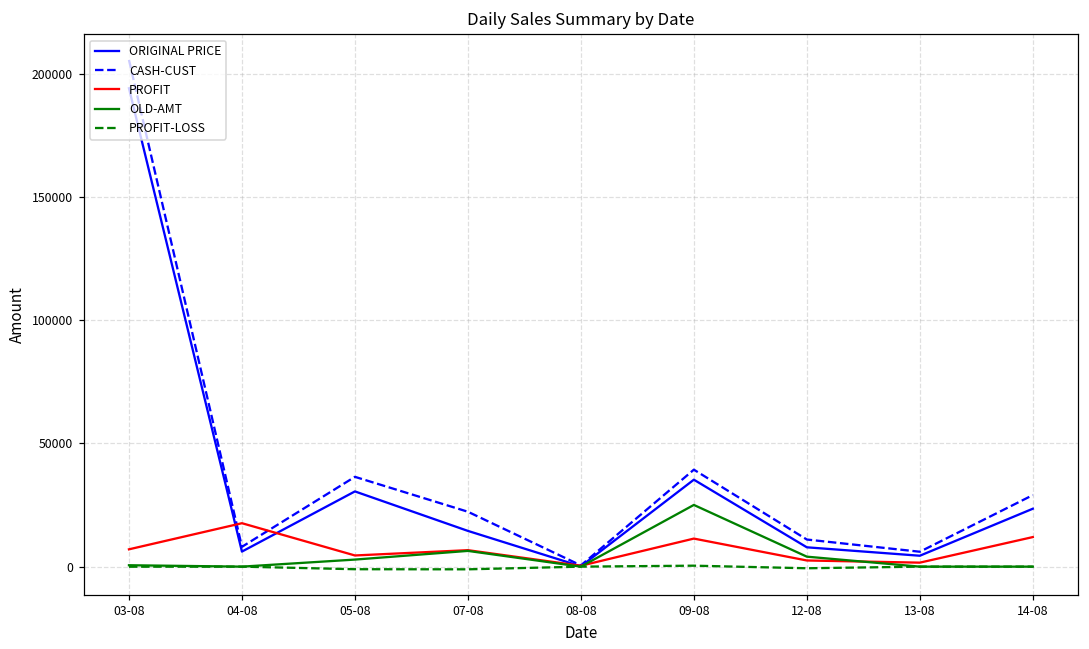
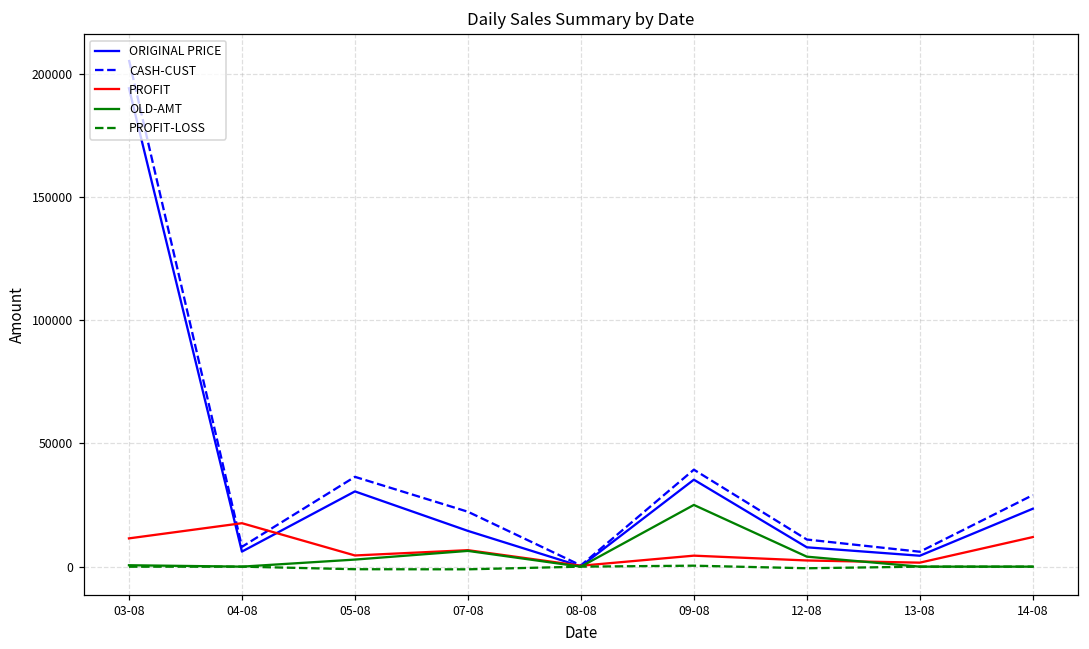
  {
    "PROFIT": {
-     "03-08": 7000,
+     "03-08": 11000,
      "04-08": 18000,
      "05-08": 5000,
-     "09-08": 11000,
+     "09-08": 4000,
      "12-08": 2000,
      "13-08": 2000,
      "14-08": 12000
    }
  }
